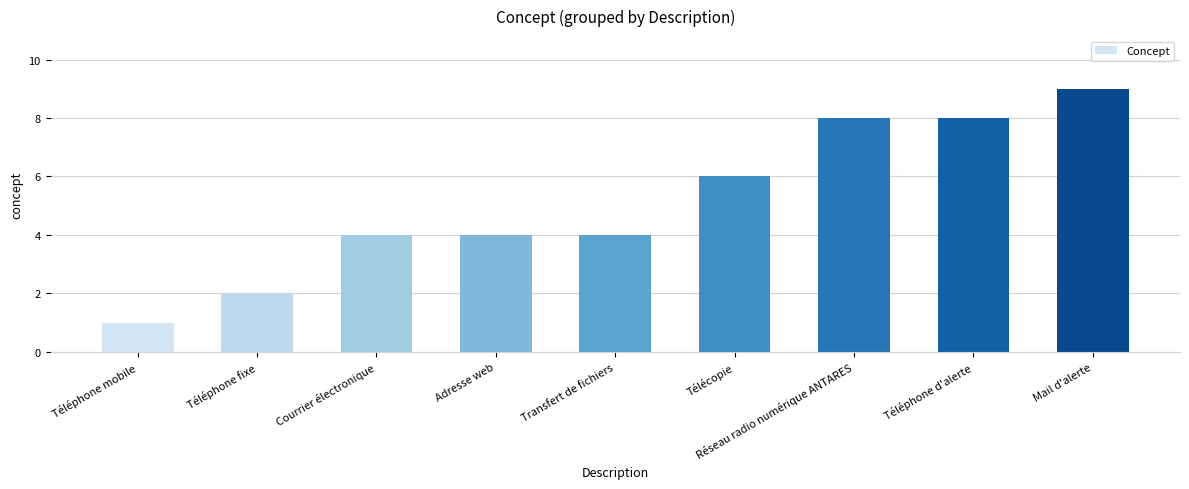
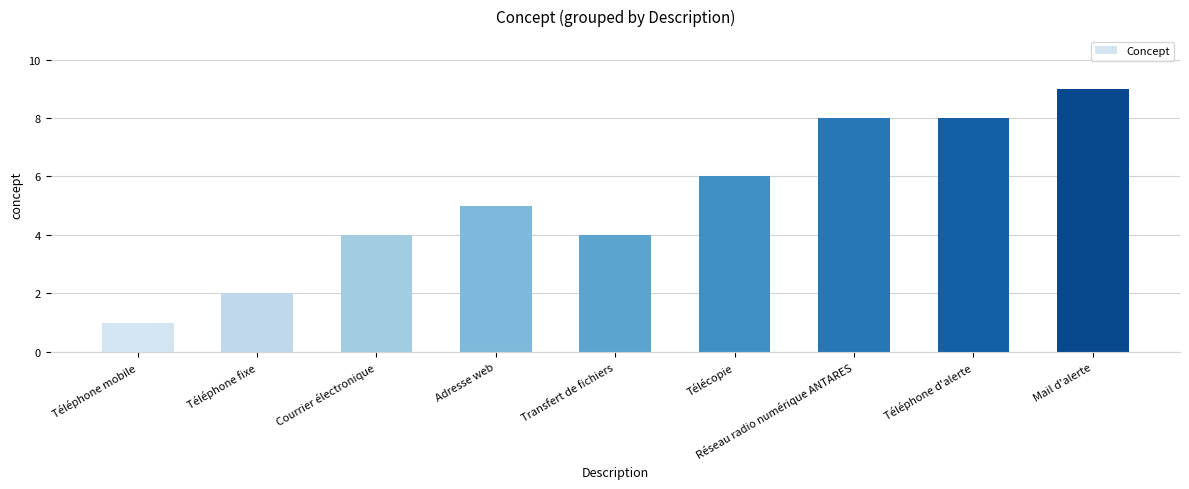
  {
    "Téléphone mobile": 1,
    "Téléphone fixe": 2,
    "Courrier électronique": 4,
-   "Adresse web": 4,
+   "Adresse web": 5,
    "Transfert de fichiers": 4,
    "Télécopie": 6,
    "Réseau radio numérique ANTARES": 8,
    "Téléphone d'alerte": 8,
    "Mail d'alerte": 9
  }
